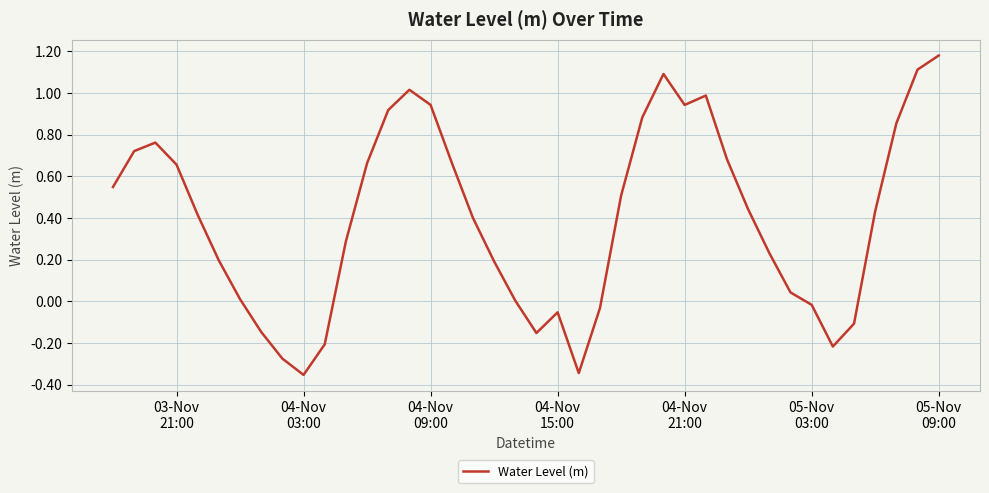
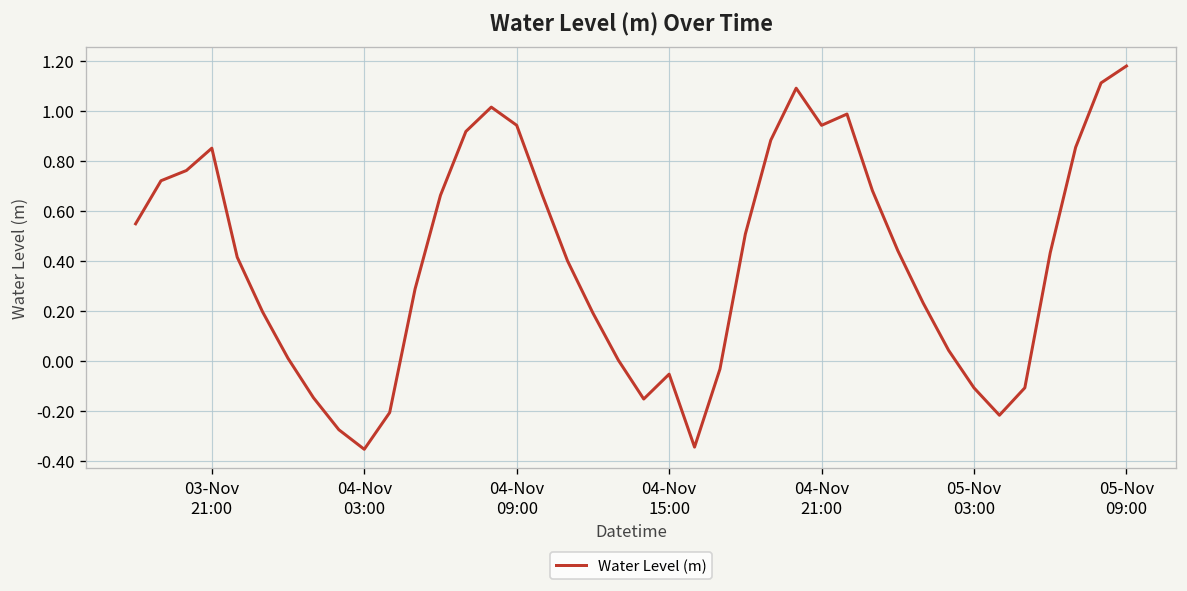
  {
-   "03-Nov 21:00": 0.66,
+   "03-Nov 21:00": 0.85,
    "04-Nov 03:00": -0.35,
    "04-Nov 09:00": 0.94,
    "04-Nov 15:00": -0.05,
    "04-Nov 21:00": 0.94,
-   "05-Nov 03:00": -0.02,
+   "05-Nov 03:00": -0.11,
    "05-Nov 09:00": 1.18
  }
